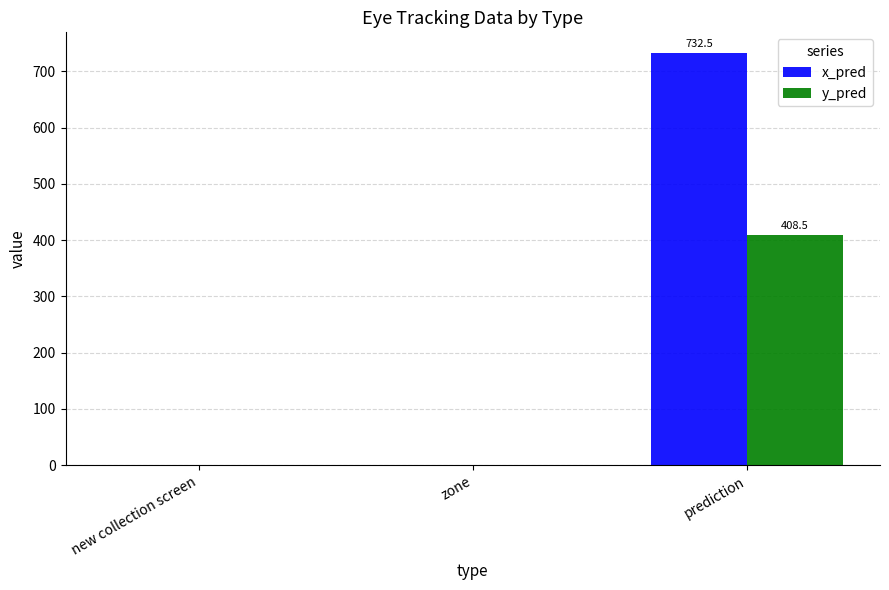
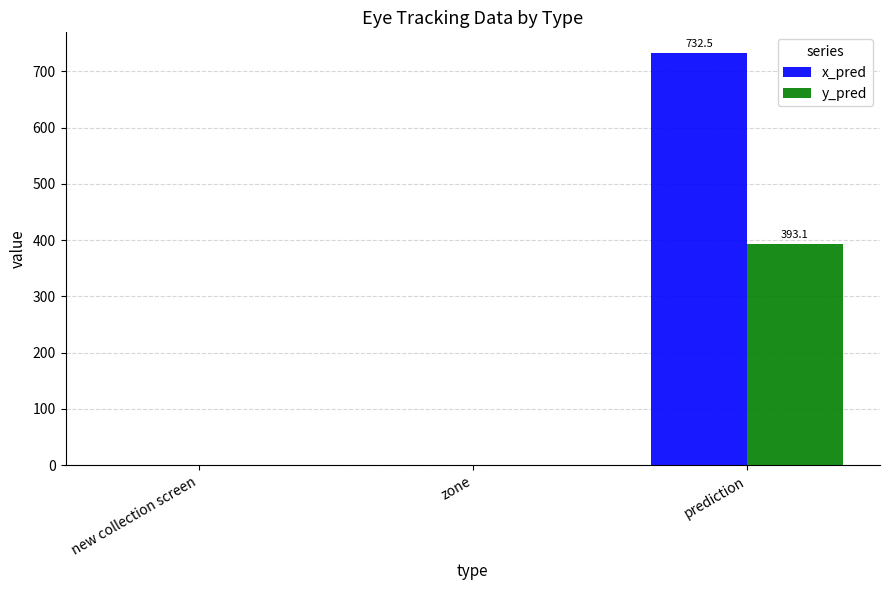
  {
    "x_pred": {
      "prediction": 732.5
    },
    "y_pred": {
-     "prediction": 408.5
+     "prediction": 393.1
    }
  }
